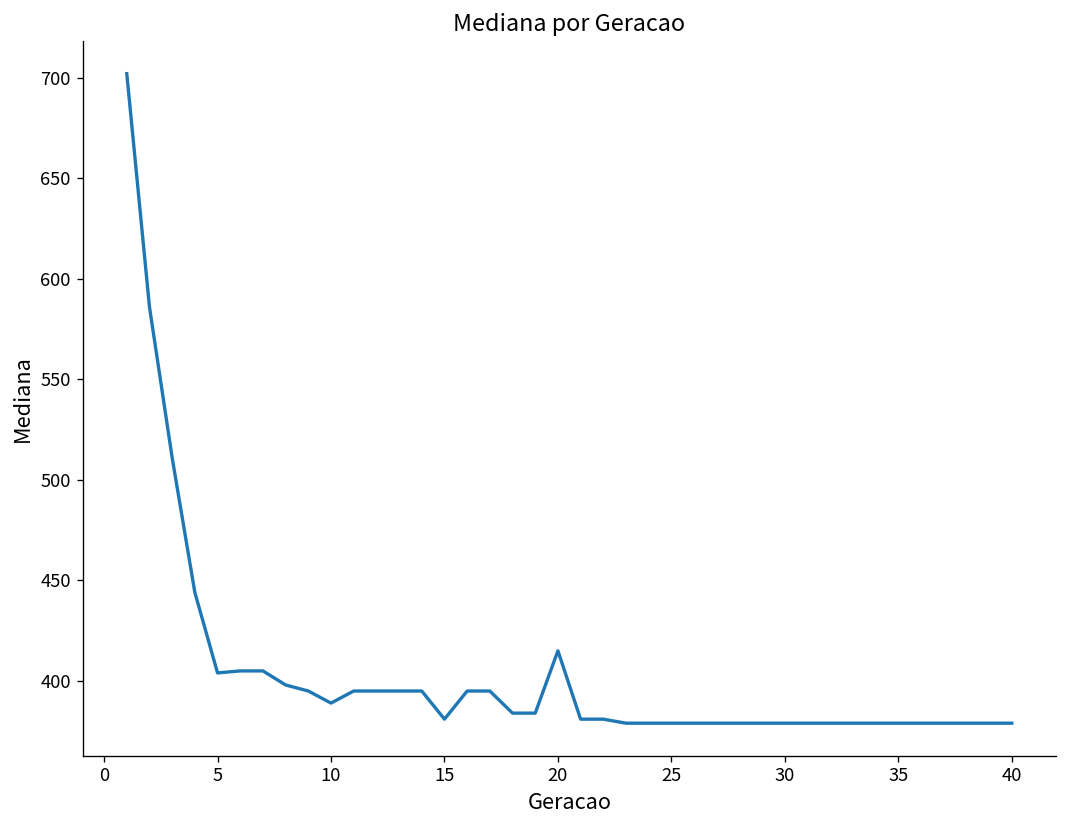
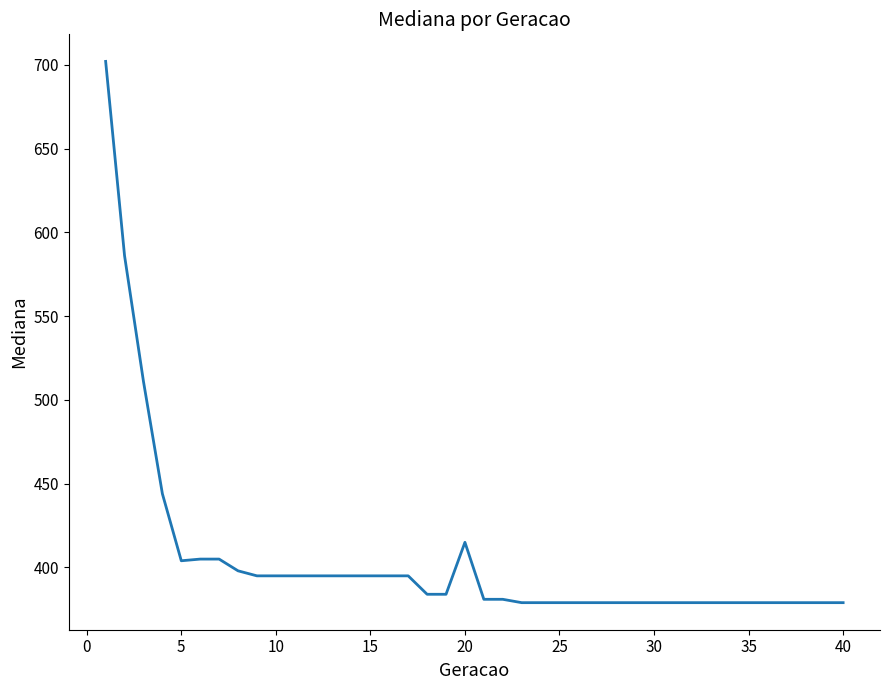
  {
    "5": 404,
-   "10": 389,
-   "15": 381,
+   "10": 395,
+   "15": 395,
    "20": 415,
    "25": 379,
    "30": 379,
    "35": 379,
    "40": 379
  }
